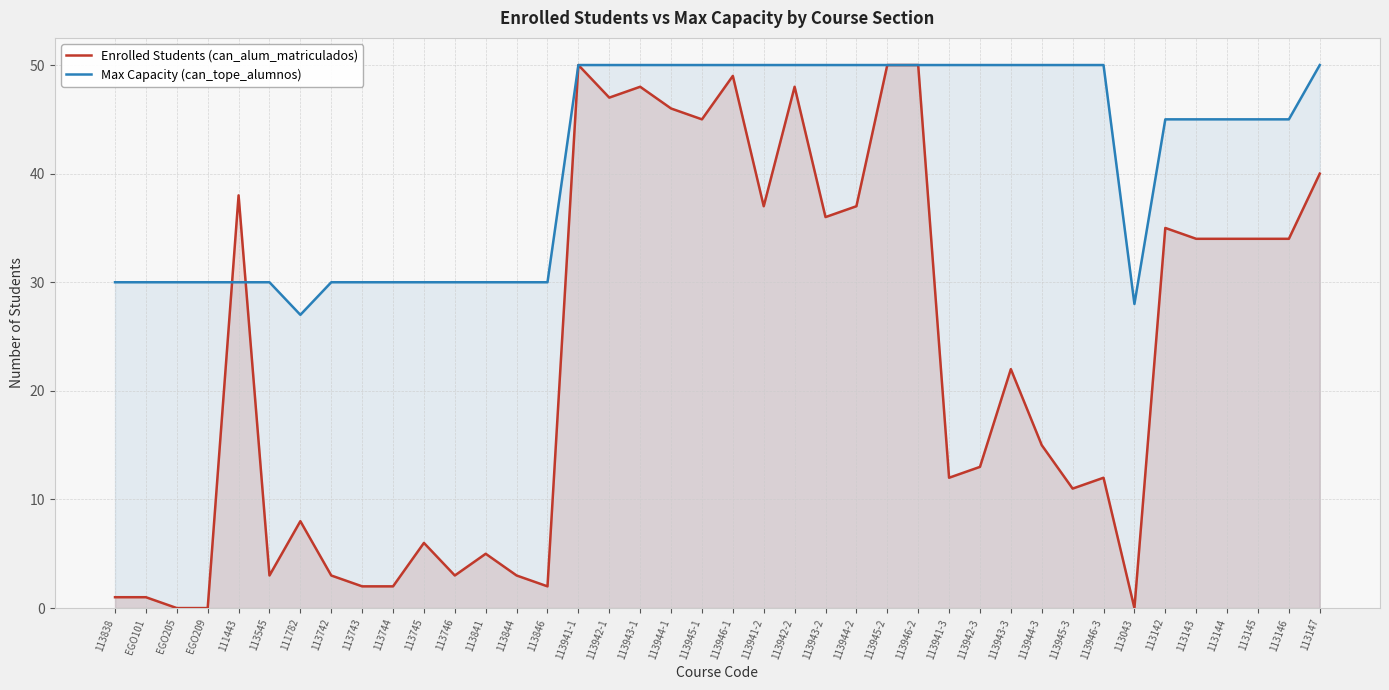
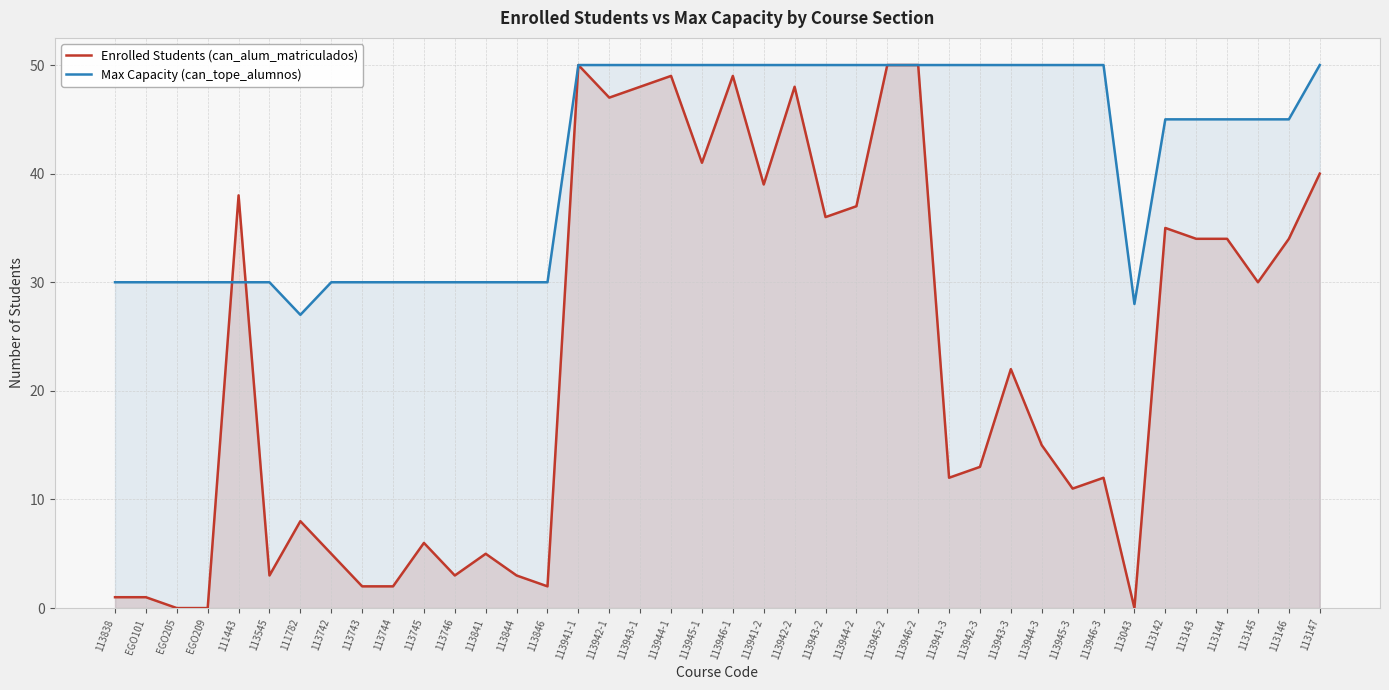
  {
    "Enrolled Students (can_alum_matriculados)": {
      "113838": 1,
      "EGO101": 1,
      "EGO205": 0,
      "EGO209": 0,
      "111443": 38,
      "113545": 3,
      "111782": 8,
-     "113742": 3,
+     "113742": 5,
      "113743": 2,
      "113744": 2,
      "113745": 6,
      "113746": 3,
      "113841": 5,
      "113844": 3,
      "113846": 2,
      "113942-1": 47,
      "113943-1": 48,
-     "113944-1": 46,
-     "113945-1": 45,
+     "113944-1": 49,
+     "113945-1": 41,
      "113946-1": 49,
-     "113941-2": 37,
+     "113941-2": 39,
      "113942-2": 48,
      "113943-2": 36,
      "113944-2": 37,
      "113941-3": 12,
      "113942-3": 13,
      "113943-3": 22,
      "113944-3": 15,
      "113945-3": 11,
      "113946-3": 12,
      "113043": 0,
      "113142": 35,
      "113143": 34,
      "113144": 34,
-     "113145": 34,
+     "113145": 30,
      "113146": 34,
      "113147": 40
    },
    "Max Capacity (can_tope_alumnos)": {
      "113838": 30,
      "EGO101": 30,
      "EGO205": 30,
      "EGO209": 30,
      "111443": 30,
      "113545": 30,
      "111782": 27,
      "113742": 30,
      "113743": 30,
      "113744": 30,
      "113745": 30,
      "113746": 30,
      "113841": 30,
      "113844": 30,
      "113846": 30,
      "113942-1": 50,
      "113943-1": 50,
      "113944-1": 50,
      "113945-1": 50,
      "113946-1": 50,
      "113941-2": 50,
      "113942-2": 50,
      "113943-2": 50,
      "113944-2": 50,
      "113941-3": 50,
      "113942-3": 50,
      "113943-3": 50,
      "113944-3": 50,
      "113945-3": 50,
      "113946-3": 50,
      "113043": 28,
      "113142": 45,
      "113143": 45,
      "113144": 45,
      "113145": 45,
      "113146": 45,
      "113147": 50
    }
  }
